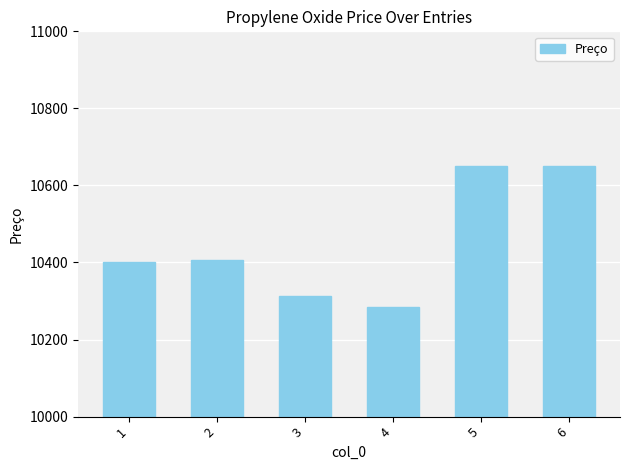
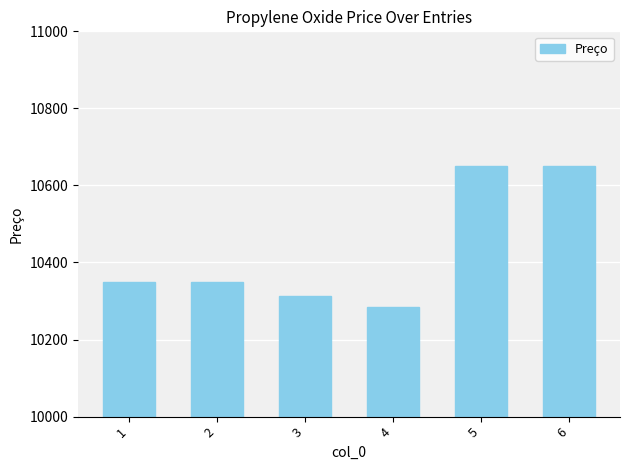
  {
-   "1": 10400,
-   "2": 10410,
+   "1": 10350,
+   "2": 10350,
    "3": 10310,
    "4": 10280,
    "5": 10650,
    "6": 10650
  }
